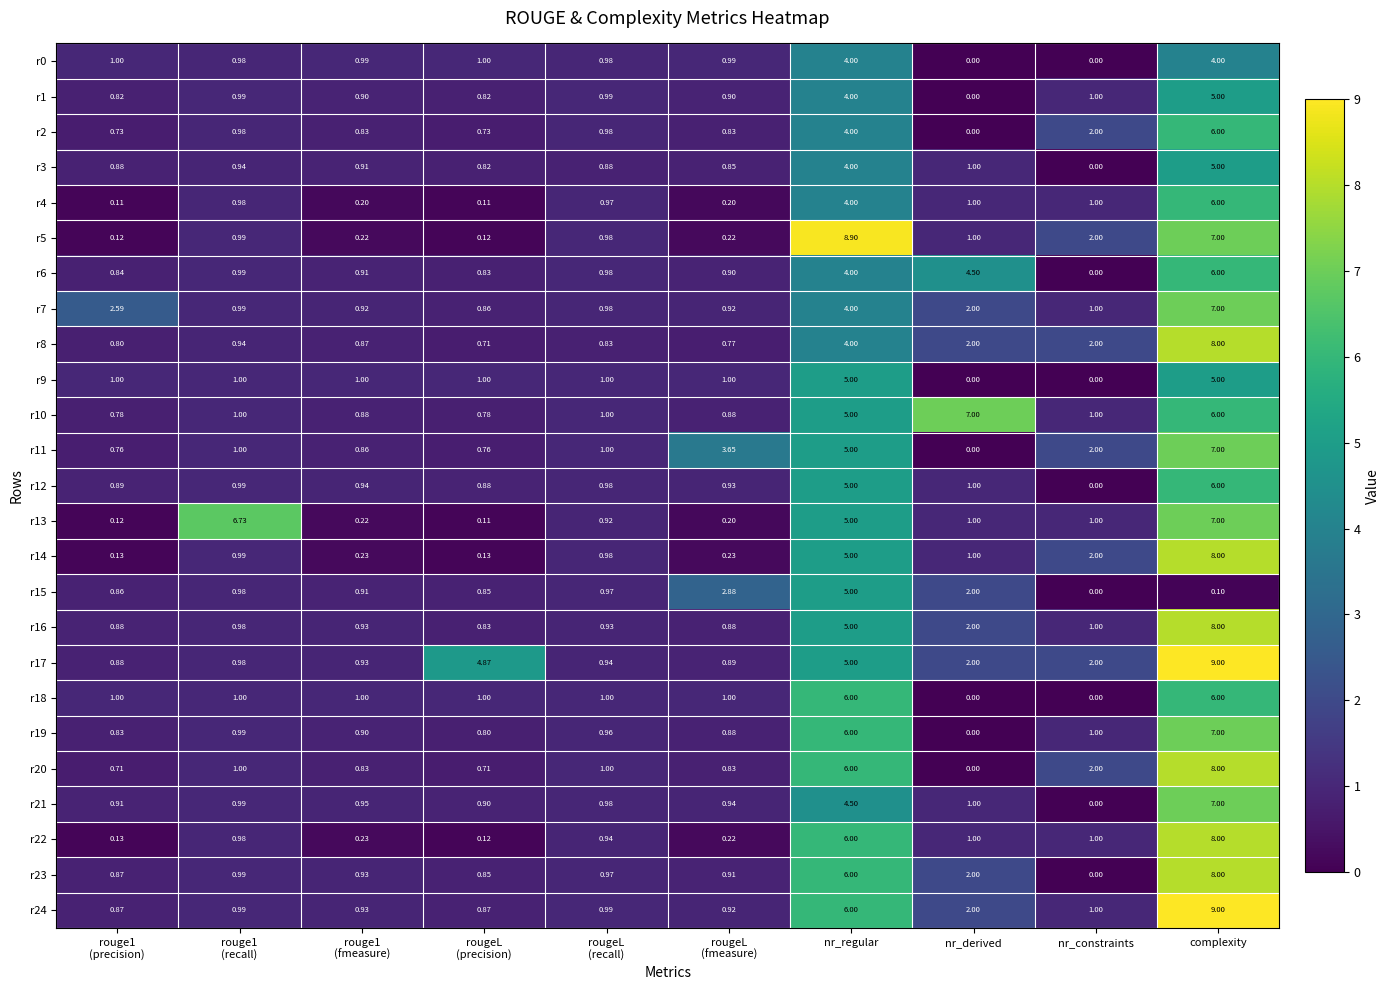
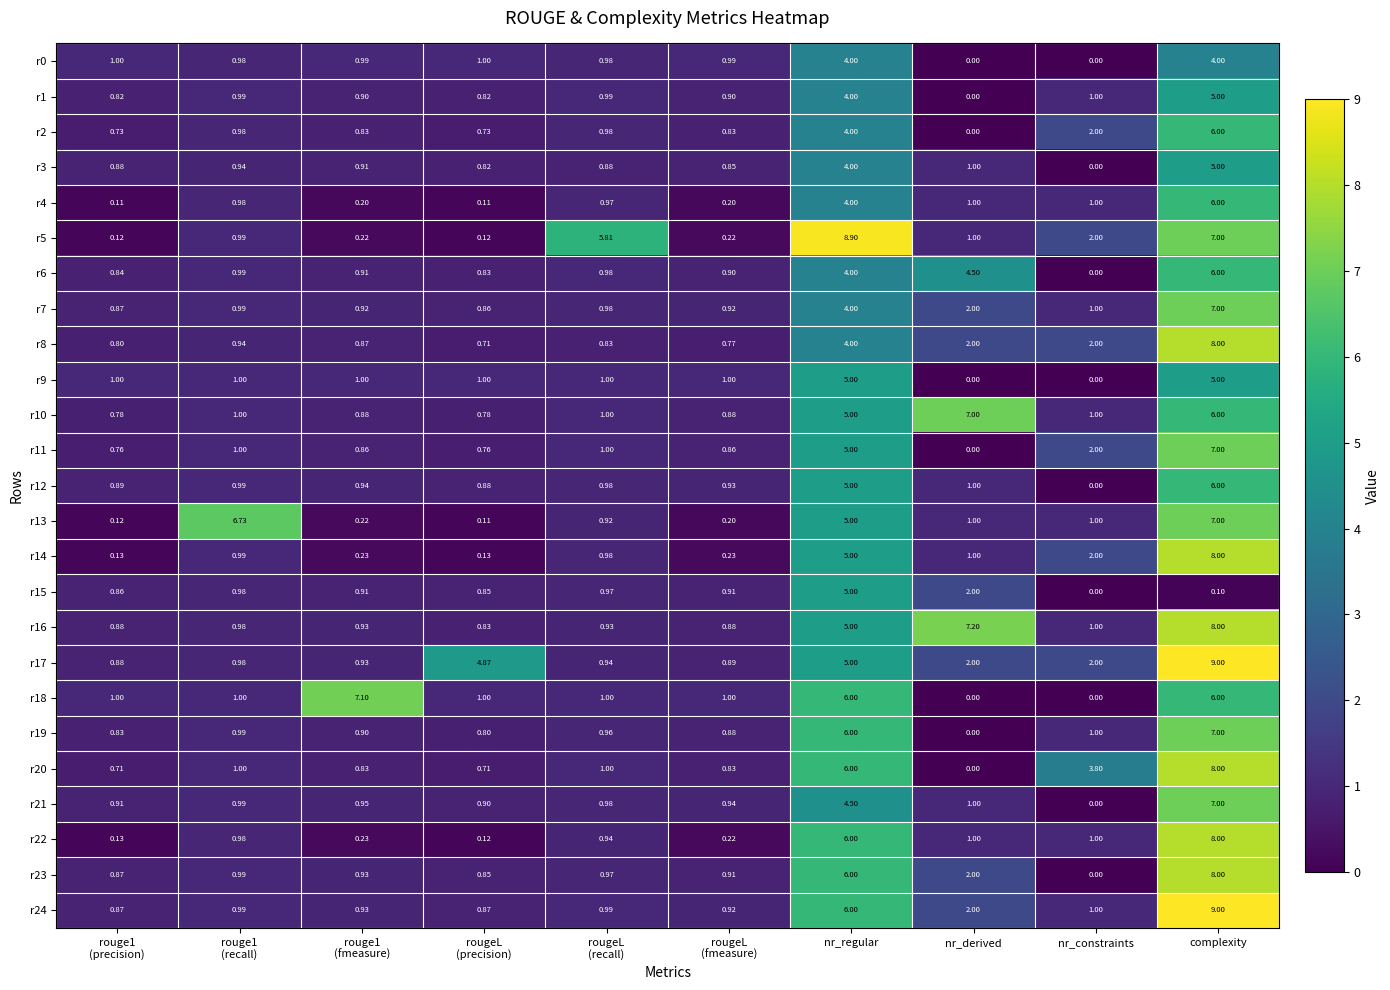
  {
    "r5": {
      "rouge1 (precision)": 0.12,
      "rouge1 (recall)": 0.99,
      "rouge1 (fmeasure)": 0.22,
      "rougeL (precision)": 0.12,
-     "rougeL (recall)": 0.98,
+     "rougeL (recall)": 5.81,
      "rougeL (fmeasure)": 0.22,
      "nr_regular": 8.90,
      "nr_derived": 1.00,
      "nr_constraints": 2.00,
      "complexity": 7.00
    },
    "r7": {
-     "rouge1 (precision)": 2.59,
+     "rouge1 (precision)": 0.87,
      "rouge1 (recall)": 0.99,
      "rouge1 (fmeasure)": 0.92,
      "rougeL (precision)": 0.86,
      "rougeL (recall)": 0.98,
      "rougeL (fmeasure)": 0.92,
      "nr_regular": 4.00,
      "nr_derived": 2.00,
      "nr_constraints": 1.00,
      "complexity": 7.00
    },
    "r11": {
      "rouge1 (precision)": 0.76,
      "rouge1 (recall)": 1.00,
      "rouge1 (fmeasure)": 0.86,
      "rougeL (precision)": 0.76,
      "rougeL (recall)": 1.00,
-     "rougeL (fmeasure)": 3.65,
+     "rougeL (fmeasure)": 0.86,
      "nr_regular": 5.00,
      "nr_derived": 0.00,
      "nr_constraints": 2.00,
      "complexity": 7.00
    },
    "r15": {
      "rouge1 (precision)": 0.86,
      "rouge1 (recall)": 0.98,
      "rouge1 (fmeasure)": 0.91,
      "rougeL (precision)": 0.85,
      "rougeL (recall)": 0.97,
-     "rougeL (fmeasure)": 2.88,
+     "rougeL (fmeasure)": 0.91,
      "nr_regular": 5.00,
      "nr_derived": 2.00,
      "nr_constraints": 0.00,
      "complexity": 0.10
    },
    "r16": {
      "rouge1 (precision)": 0.88,
      "rouge1 (recall)": 0.98,
      "rouge1 (fmeasure)": 0.93,
      "rougeL (precision)": 0.83,
      "rougeL (recall)": 0.93,
      "rougeL (fmeasure)": 0.88,
      "nr_regular": 5.00,
-     "nr_derived": 2.00,
+     "nr_derived": 7.20,
      "nr_constraints": 1.00,
      "complexity": 8.00
    },
    "r18": {
      "rouge1 (precision)": 1.00,
      "rouge1 (recall)": 1.00,
-     "rouge1 (fmeasure)": 1.00,
+     "rouge1 (fmeasure)": 7.10,
      "rougeL (precision)": 1.00,
      "rougeL (recall)": 1.00,
      "rougeL (fmeasure)": 1.00,
      "nr_regular": 6.00,
      "nr_derived": 0.00,
      "nr_constraints": 0.00,
      "complexity": 6.00
    },
    "r20": {
      "rouge1 (precision)": 0.71,
      "rouge1 (recall)": 1.00,
      "rouge1 (fmeasure)": 0.83,
      "rougeL (precision)": 0.71,
      "rougeL (recall)": 1.00,
      "rougeL (fmeasure)": 0.83,
      "nr_regular": 6.00,
      "nr_derived": 0.00,
-     "nr_constraints": 2.00,
+     "nr_constraints": 3.80,
      "complexity": 8.00
    }
  }
